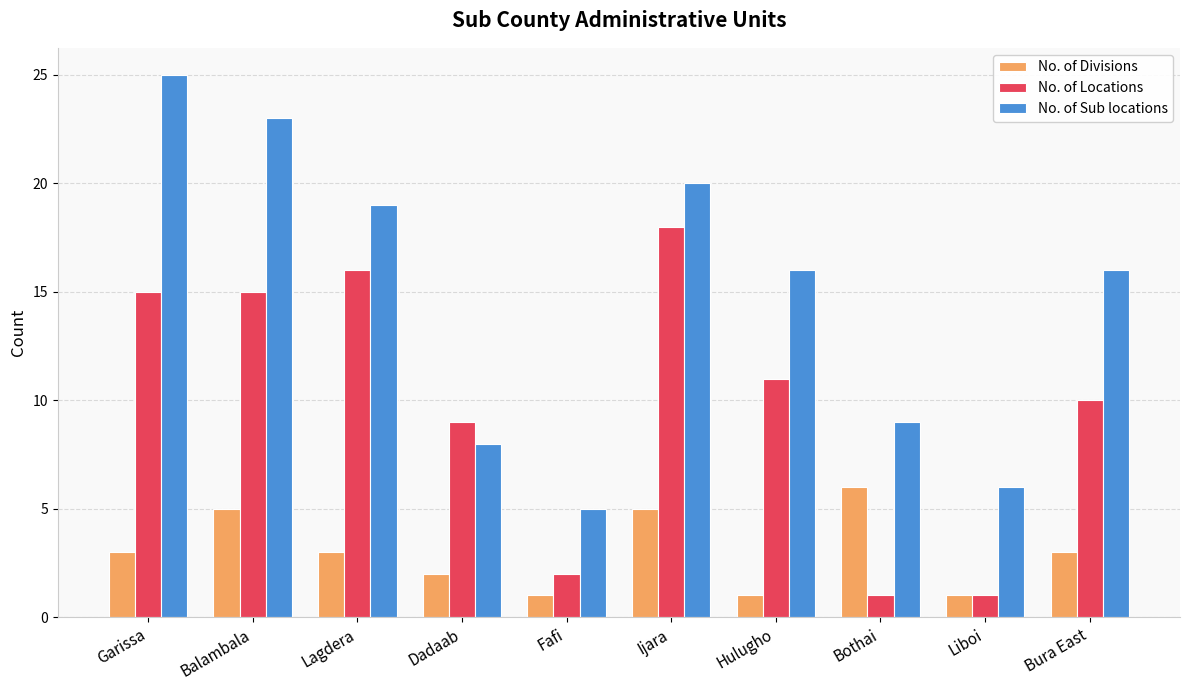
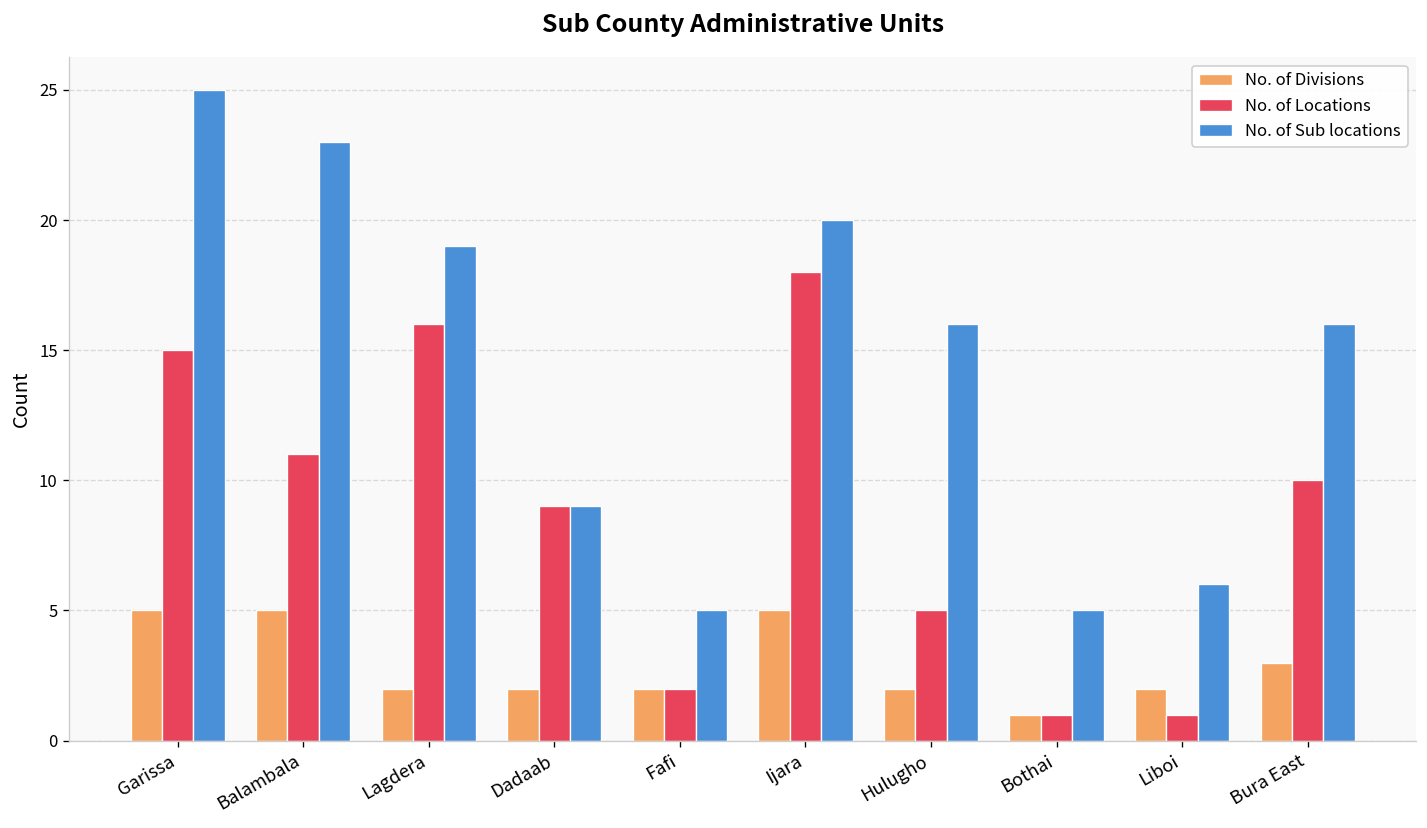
  {
    "No. of Divisions": {
-     "Garissa": 3,
+     "Garissa": 5,
      "Balambala": 5,
-     "Lagdera": 3,
+     "Lagdera": 2,
      "Dadaab": 2,
-     "Fafi": 1,
+     "Fafi": 2,
      "Ijara": 5,
-     "Hulugho": 1,
-     "Bothai": 6,
-     "Liboi": 1,
+     "Hulugho": 2,
+     "Bothai": 1,
+     "Liboi": 2,
      "Bura East": 3
    },
    "No. of Locations": {
      "Garissa": 15,
-     "Balambala": 15,
+     "Balambala": 11,
      "Lagdera": 16,
      "Dadaab": 9,
      "Fafi": 2,
      "Ijara": 18,
-     "Hulugho": 11,
+     "Hulugho": 5,
      "Bothai": 1,
      "Liboi": 1,
      "Bura East": 10
    },
    "No. of Sub locations": {
      "Garissa": 25,
      "Balambala": 23,
      "Lagdera": 19,
-     "Dadaab": 8,
+     "Dadaab": 9,
      "Fafi": 5,
      "Ijara": 20,
      "Hulugho": 16,
-     "Bothai": 9,
+     "Bothai": 5,
      "Liboi": 6,
      "Bura East": 16
    }
  }
